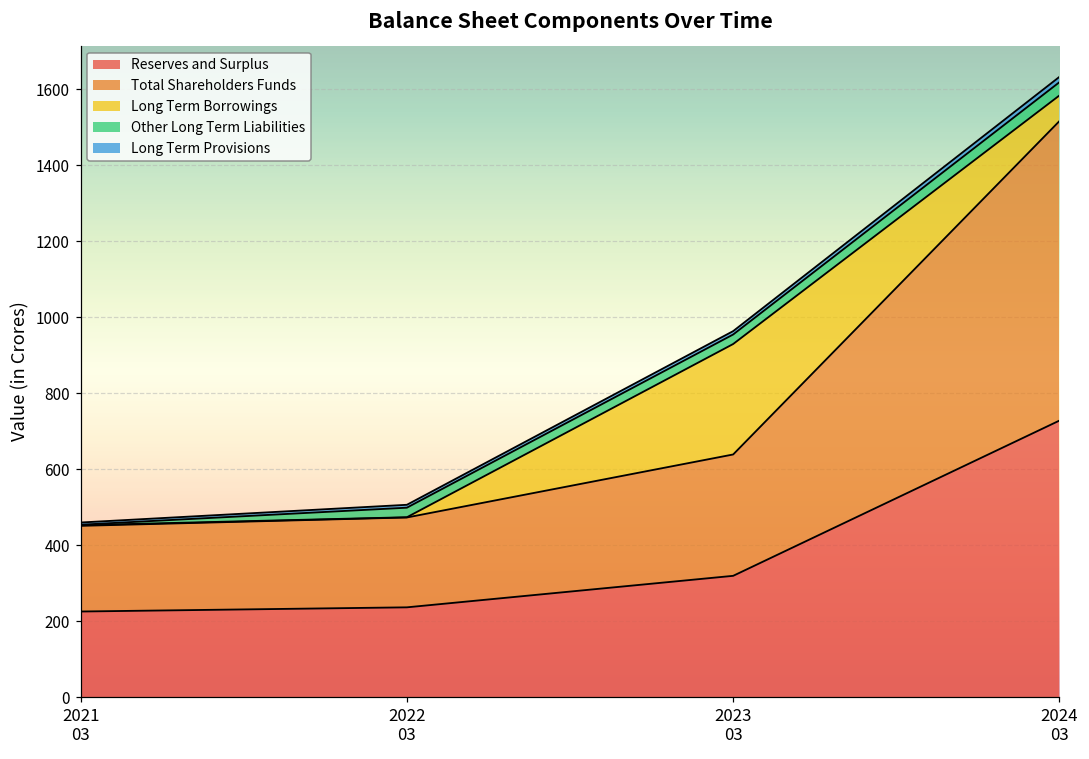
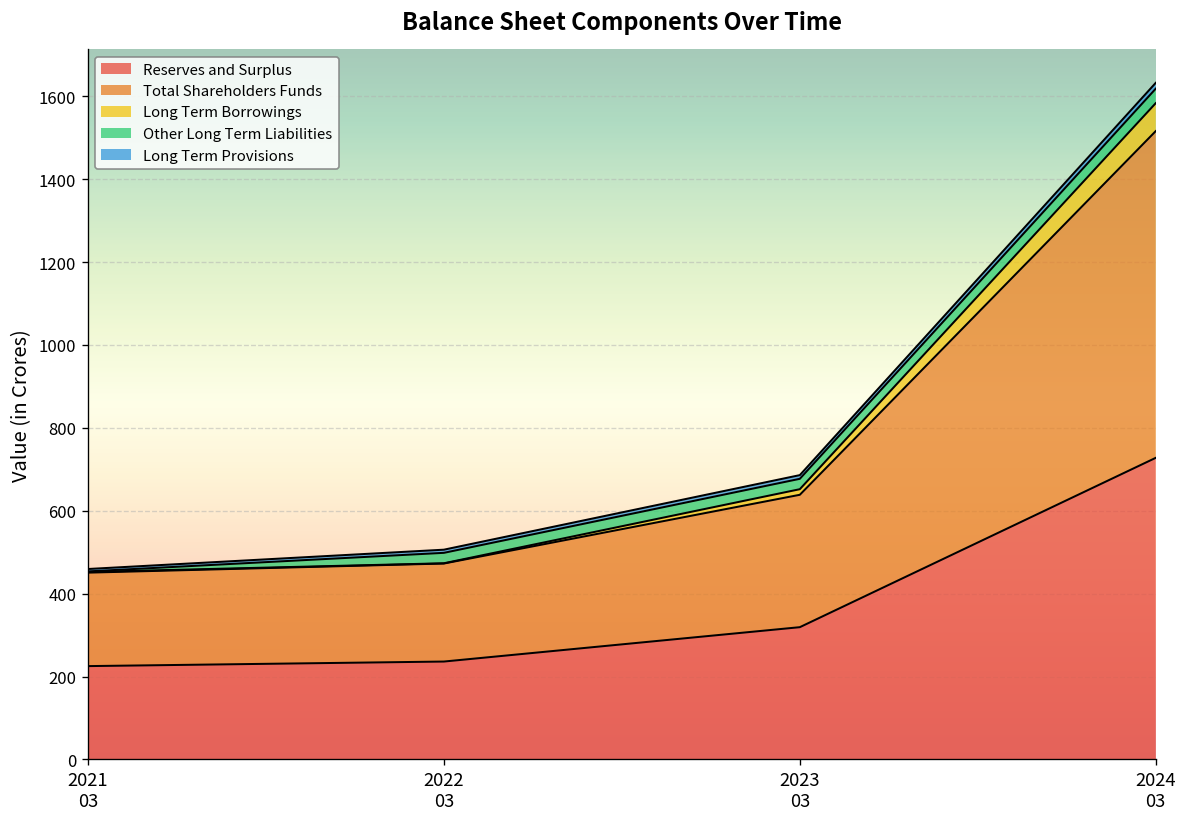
  {
    "Long Term Borrowings": {
-     "2023 03": 290,
+     "2023 03": 10,
      "2024 03": 70
    },
    "Other Long Term Liabilities": {
      "2022 03": 30,
      "2023 03": 30,
      "2024 03": 30
    },
    "Long Term Provisions": {
      "2022 03": 10,
      "2023 03": 10,
      "2024 03": 10
    }
  }
